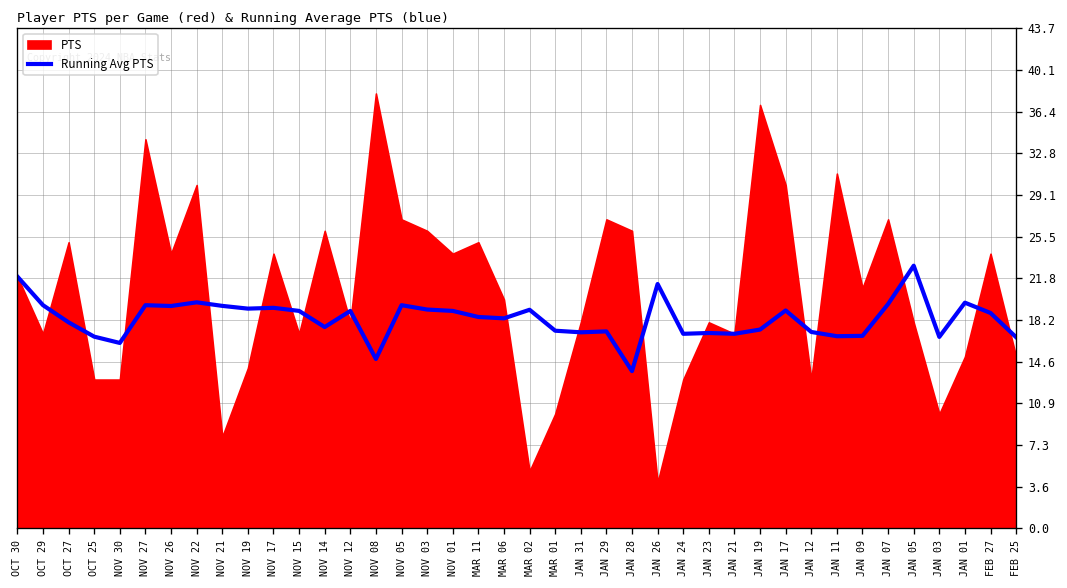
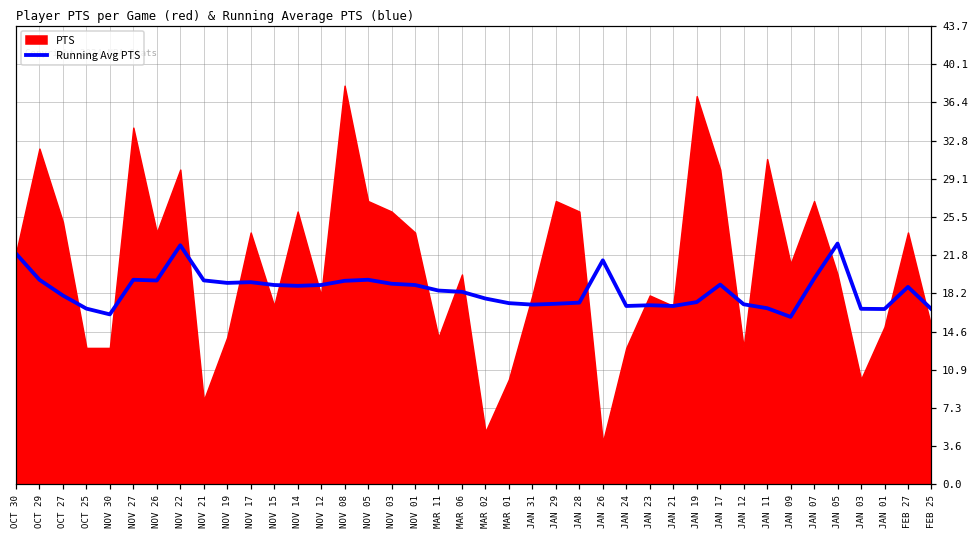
  {
    "PTS": {
-     "OCT 29": 17,
+     "OCT 29": 32,
      "OCT 27": 25,
      "OCT 25": 13,
      "NOV 30": 13,
      "NOV 27": 34,
      "NOV 26": 24,
      "NOV 22": 30,
      "NOV 21": 8,
      "NOV 19": 14,
      "NOV 17": 24,
      "NOV 15": 17,
      "NOV 14": 26,
      "NOV 12": 18,
      "NOV 08": 38,
      "NOV 05": 27,
      "NOV 03": 26,
      "NOV 01": 24,
-     "MAR 11": 25,
+     "MAR 11": 14,
      "MAR 06": 20,
      "MAR 02": 5,
      "MAR 01": 10,
      "JAN 31": 18,
      "JAN 29": 27,
      "JAN 28": 26,
      "JAN 26": 4,
      "JAN 24": 13,
      "JAN 23": 18,
      "JAN 19": 37,
      "JAN 17": 30,
      "JAN 12": 13,
      "JAN 11": 31,
      "JAN 09": 21,
      "JAN 07": 27,
-     "JAN 05": 18,
+     "JAN 05": 20,
      "JAN 03": 10,
      "JAN 01": 15,
      "FEB 27": 24,
      "FEB 25": 15
    },
    "Running Avg PTS": {
      "OCT 29": 20,
      "OCT 27": 18,
      "OCT 25": 17,
      "NOV 30": 16,
      "NOV 27": 20,
      "NOV 26": 19,
-     "NOV 22": 20,
+     "NOV 22": 23,
      "NOV 21": 19,
      "NOV 19": 19,
      "NOV 17": 19,
      "NOV 15": 19,
-     "NOV 14": 18,
+     "NOV 14": 19,
      "NOV 12": 19,
-     "NOV 08": 15,
+     "NOV 08": 19,
      "NOV 05": 20,
      "NOV 03": 19,
      "NOV 01": 19,
      "MAR 11": 18,
      "MAR 06": 18,
-     "MAR 02": 19,
+     "MAR 02": 18,
      "MAR 01": 17,
      "JAN 31": 17,
      "JAN 29": 17,
-     "JAN 28": 14,
+     "JAN 28": 17,
      "JAN 26": 21,
      "JAN 24": 17,
      "JAN 23": 17,
      "JAN 19": 17,
      "JAN 17": 19,
      "JAN 12": 17,
      "JAN 11": 17,
-     "JAN 09": 17,
+     "JAN 09": 16,
      "JAN 07": 20,
      "JAN 05": 23,
      "JAN 03": 17,
-     "JAN 01": 20,
+     "JAN 01": 17,
      "FEB 27": 19,
      "FEB 25": 17
    }
  }
